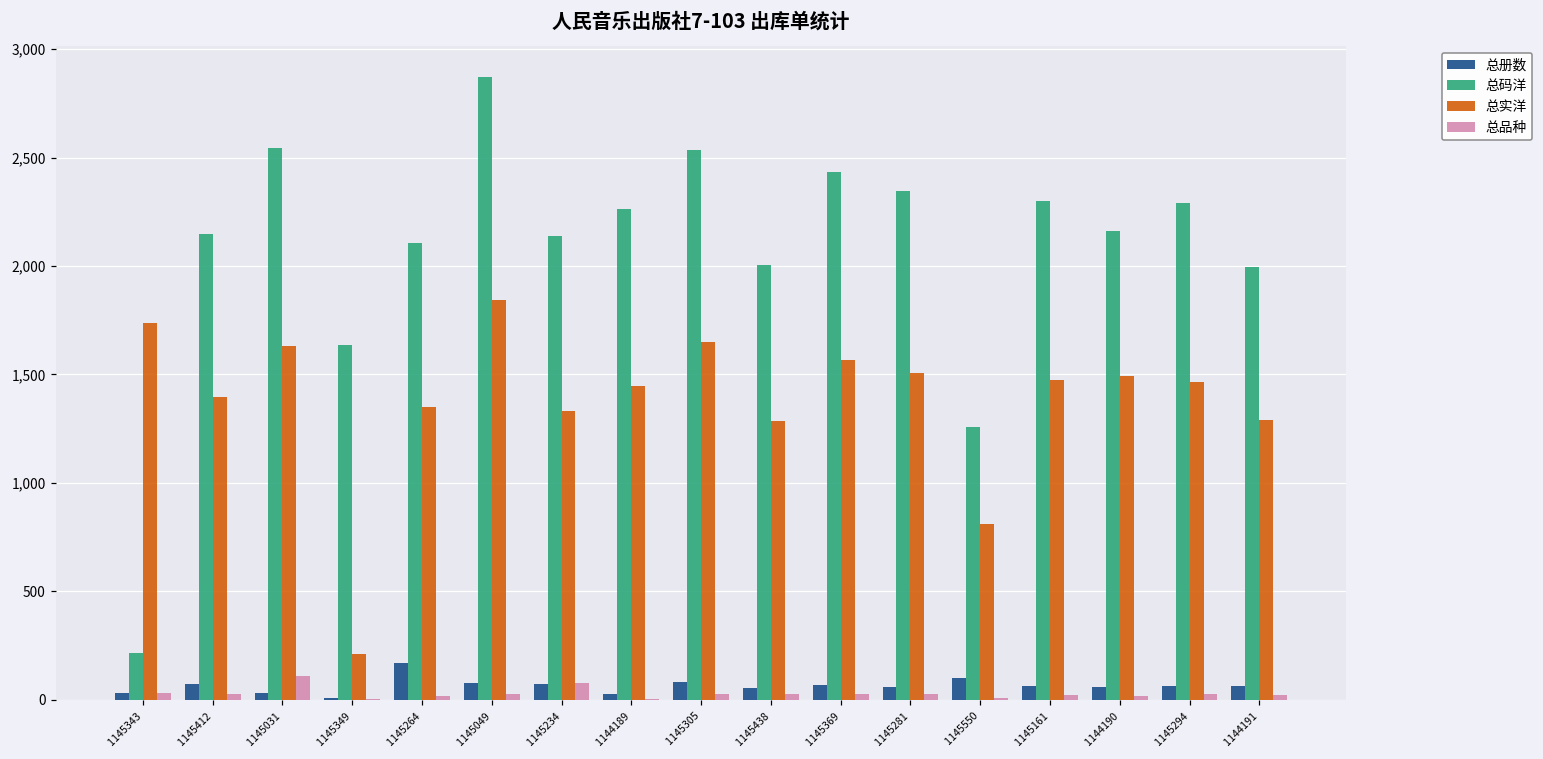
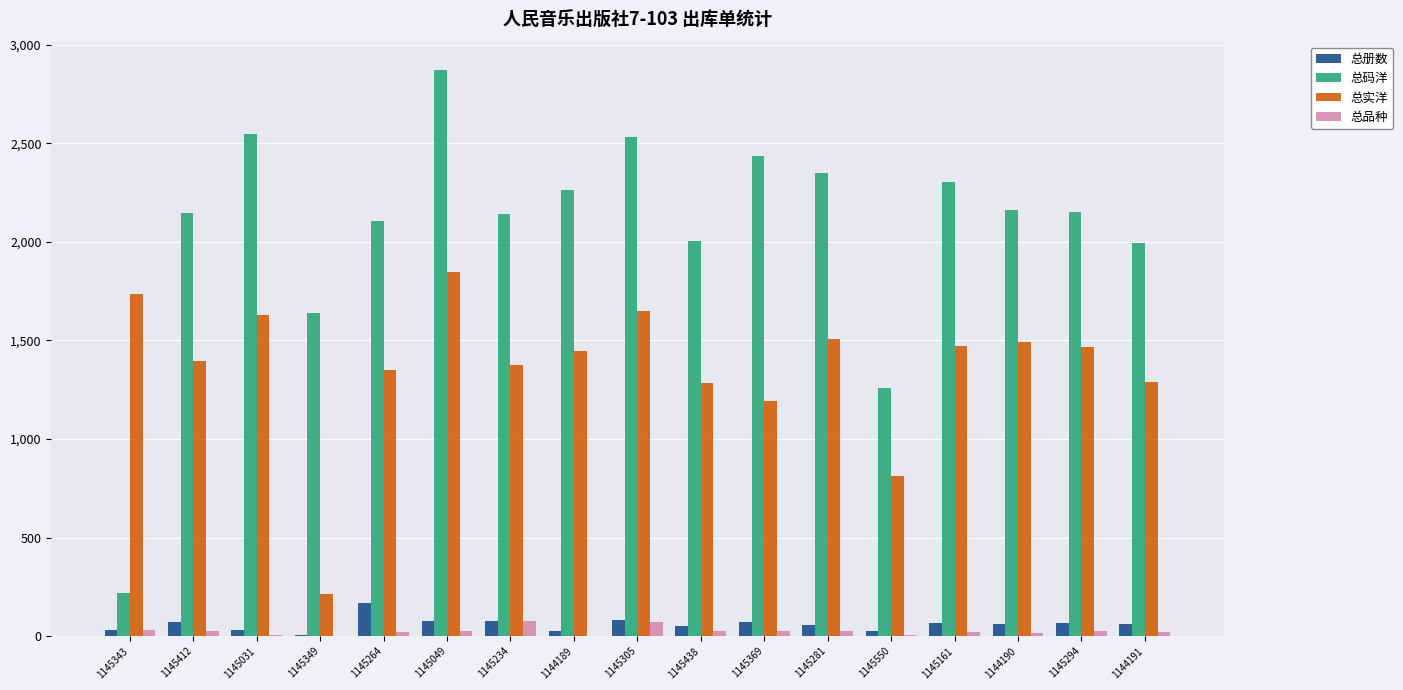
  {
    "总册数": {
      "1145343": "30",
      "1145412": "70",
      "1145031": "30",
      "1145264": "170",
      "1145049": "80",
      "1145234": "70",
      "1144189": "30",
      "1145305": "80",
      "1145438": "50",
      "1145369": "70",
      "1145281": "60",
-     "1145550": "100",
+     "1145550": "30",
      "1145161": "60",
      "1144190": "60",
      "1145294": "70",
      "1144191": "60"
    },
    "总码洋": {
      "1145343": "220",
      "1145412": "2,150",
      "1145031": "2,550",
      "1145349": "1,640",
      "1145264": "2,110",
      "1145049": "2,870",
      "1145234": "2,140",
      "1144189": "2,260",
      "1145305": "2,530",
      "1145438": "2,010",
      "1145369": "2,430",
      "1145281": "2,350",
      "1145550": "1,260",
      "1145161": "2,300",
      "1144190": "2,160",
-     "1145294": "2,290",
+     "1145294": "2,150",
      "1144191": "2,000"
    },
    "总实洋": {
      "1145343": "1,740",
      "1145412": "1,400",
      "1145031": "1,630",
      "1145349": "210",
      "1145264": "1,350",
      "1145049": "1,850",
-     "1145234": "1,330",
+     "1145234": "1,370",
      "1144189": "1,450",
      "1145305": "1,650",
      "1145438": "1,280",
-     "1145369": "1,570",
+     "1145369": "1,190",
      "1145281": "1,510",
      "1145550": "810",
      "1145161": "1,470",
      "1144190": "1,490",
      "1145294": "1,470",
      "1144191": "1,290"
    },
    "总品种": {
      "1145343": "30",
      "1145412": "20",
-     "1145031": "110",
+     "1145031": "0",
      "1145264": "20",
      "1145049": "30",
      "1145234": "80",
-     "1145305": "30",
+     "1145305": "70",
      "1145438": "30",
      "1145369": "20",
      "1145281": "30",
      "1145161": "20",
      "1144190": "20",
      "1145294": "30",
      "1144191": "20"
    }
  }
